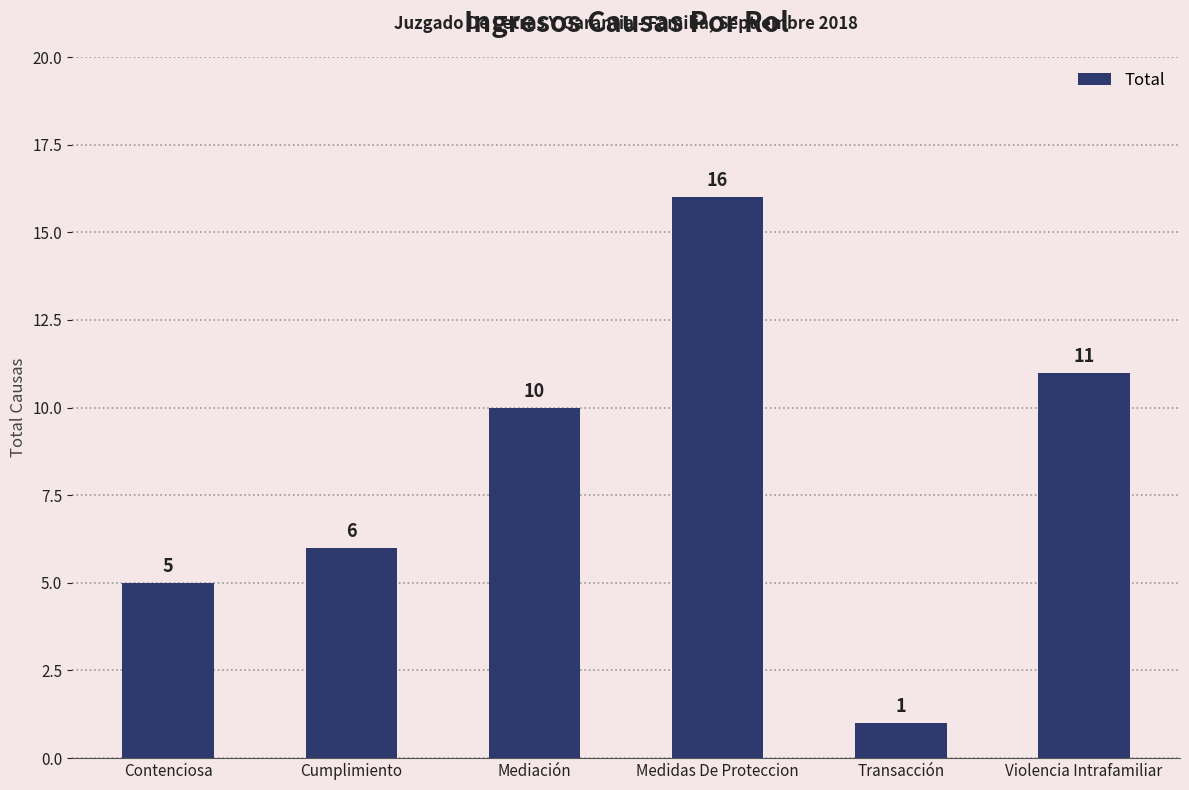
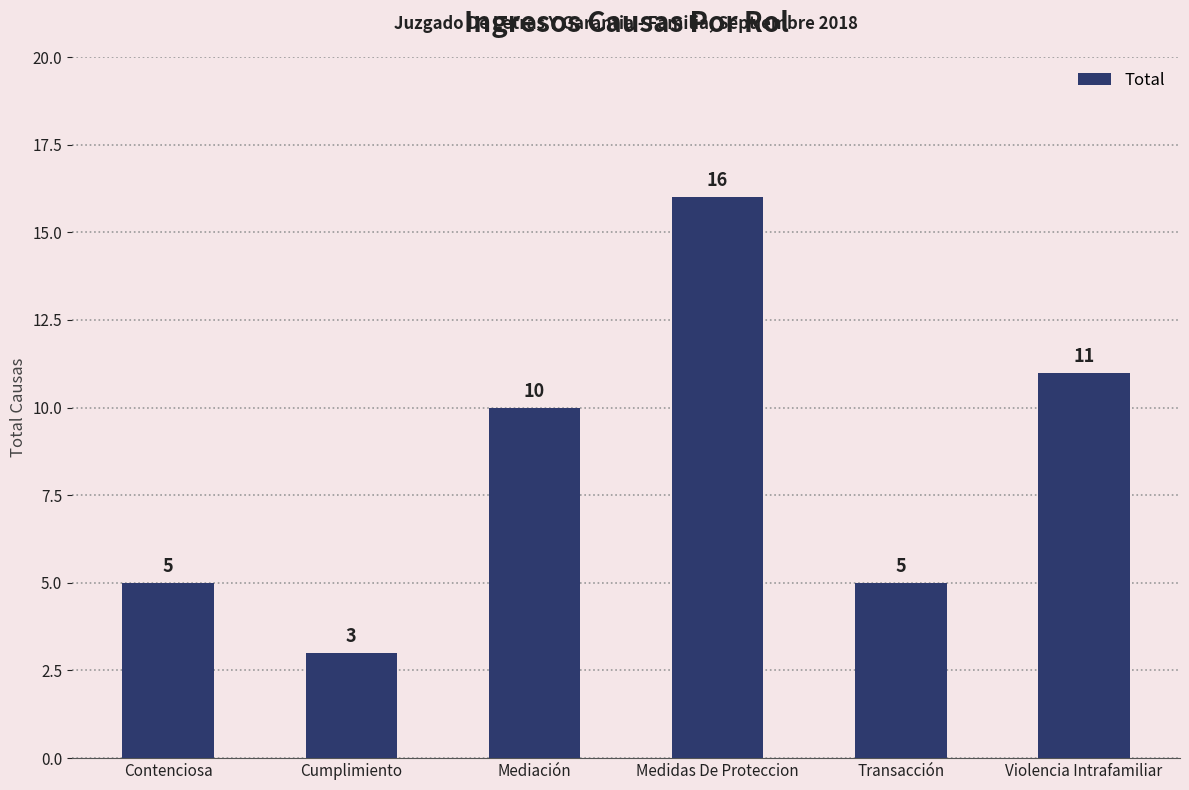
  {
    "Contenciosa": 5,
-   "Cumplimiento": 6,
+   "Cumplimiento": 3,
    "Mediación": 10,
    "Medidas De Proteccion": 16,
-   "Transacción": 1,
+   "Transacción": 5,
    "Violencia Intrafamiliar": 11
  }
